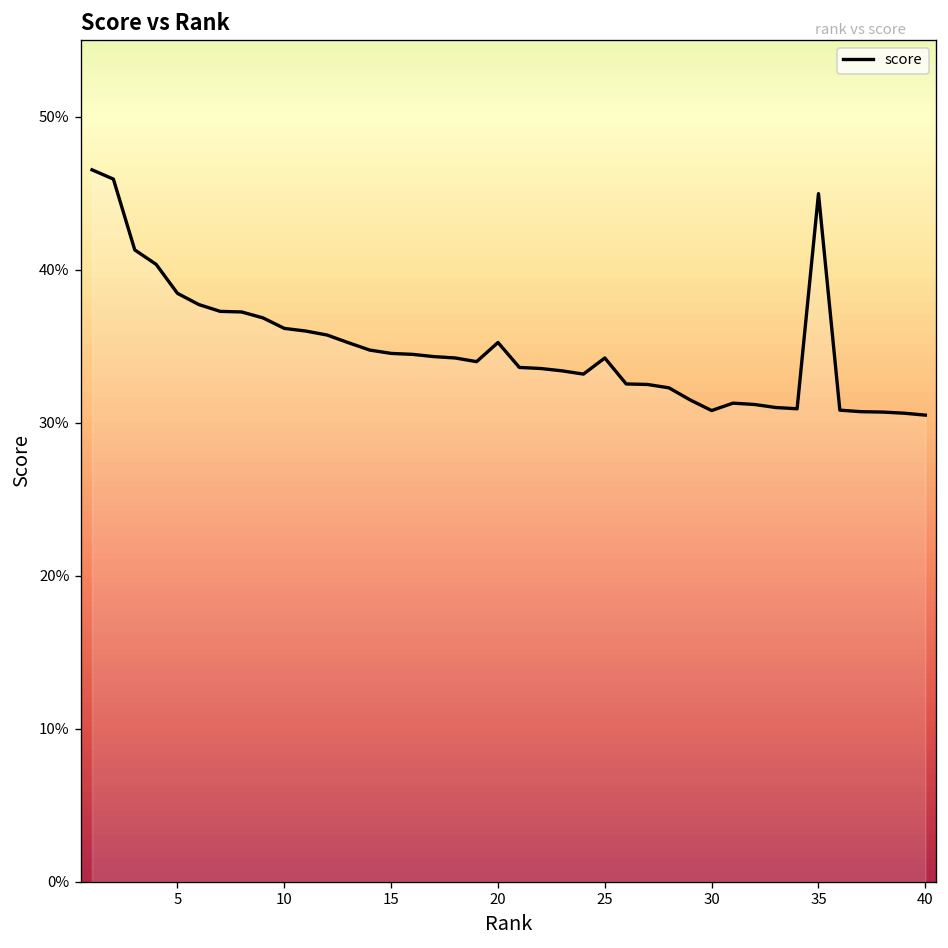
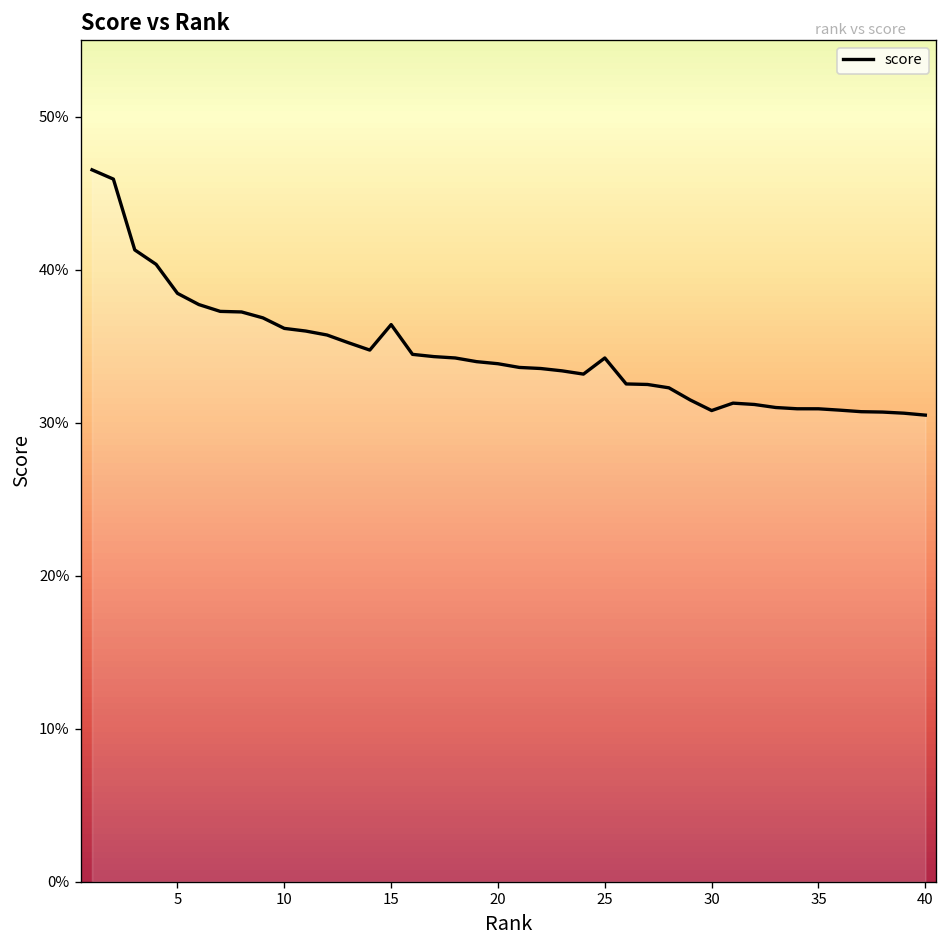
  {
    "5": "38.4%",
    "10": "36.2%",
-   "15": "34.5%",
-   "20": "35.2%",
+   "15": "36.4%",
+   "20": "33.8%",
    "25": "34.2%",
    "30": "30.8%",
-   "35": "45.0%",
+   "35": "30.9%",
    "40": "30.5%"
  }
